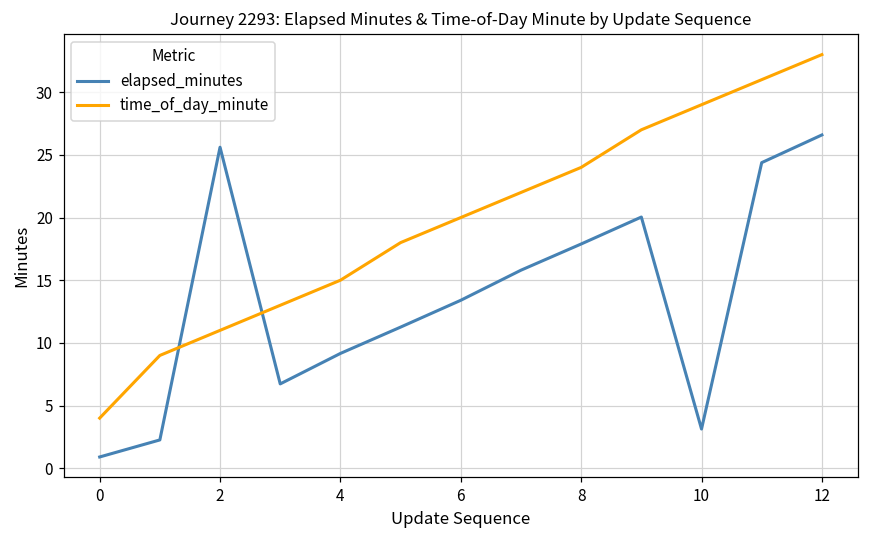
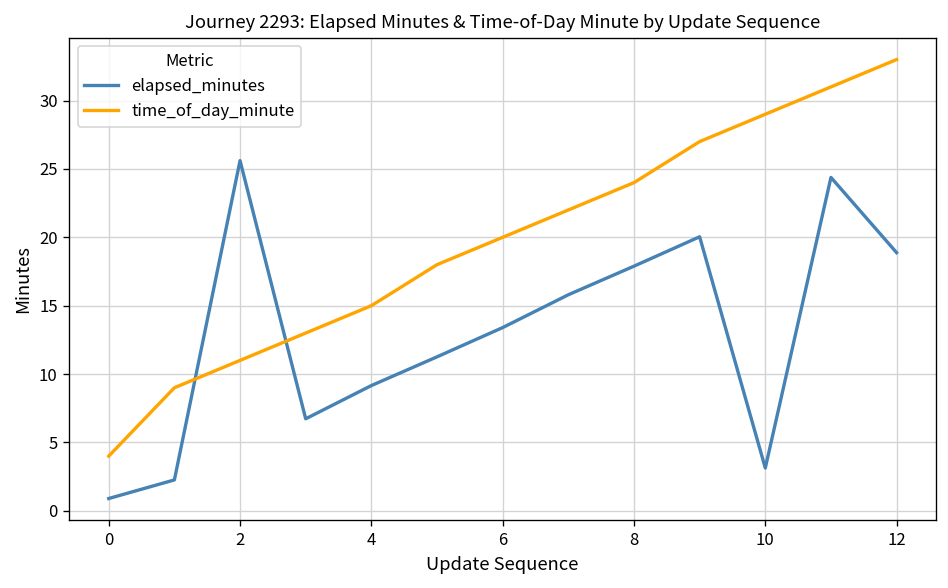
  {
    "elapsed_minutes": {
      "0": 0.9,
      "2": 25.6,
      "4": 9.2,
      "6": 13.4,
      "8": 17.9,
      "10": 3.1,
-     "12": 26.6
+     "12": 18.9
    },
    "time_of_day_minute": {
      "0": 4.0,
      "2": 11.0,
      "4": 15.0,
      "6": 20.0,
      "8": 24.0,
      "10": 29.0,
      "12": 33.0
    }
  }
